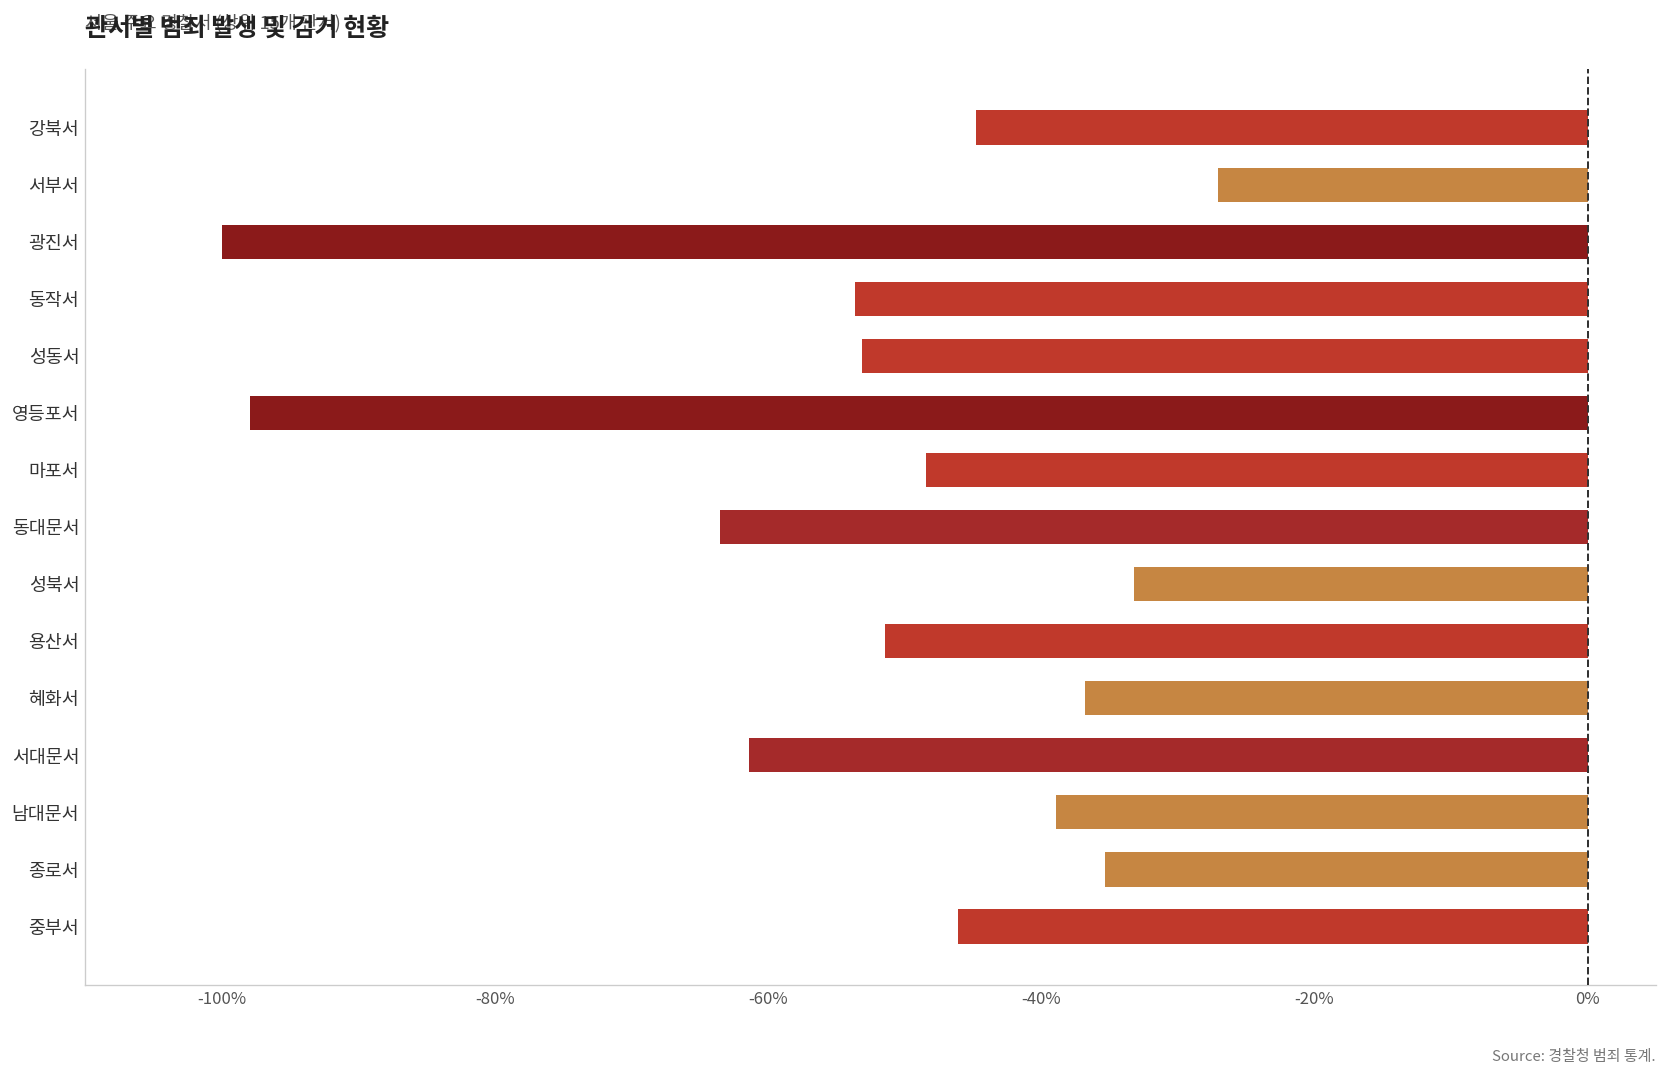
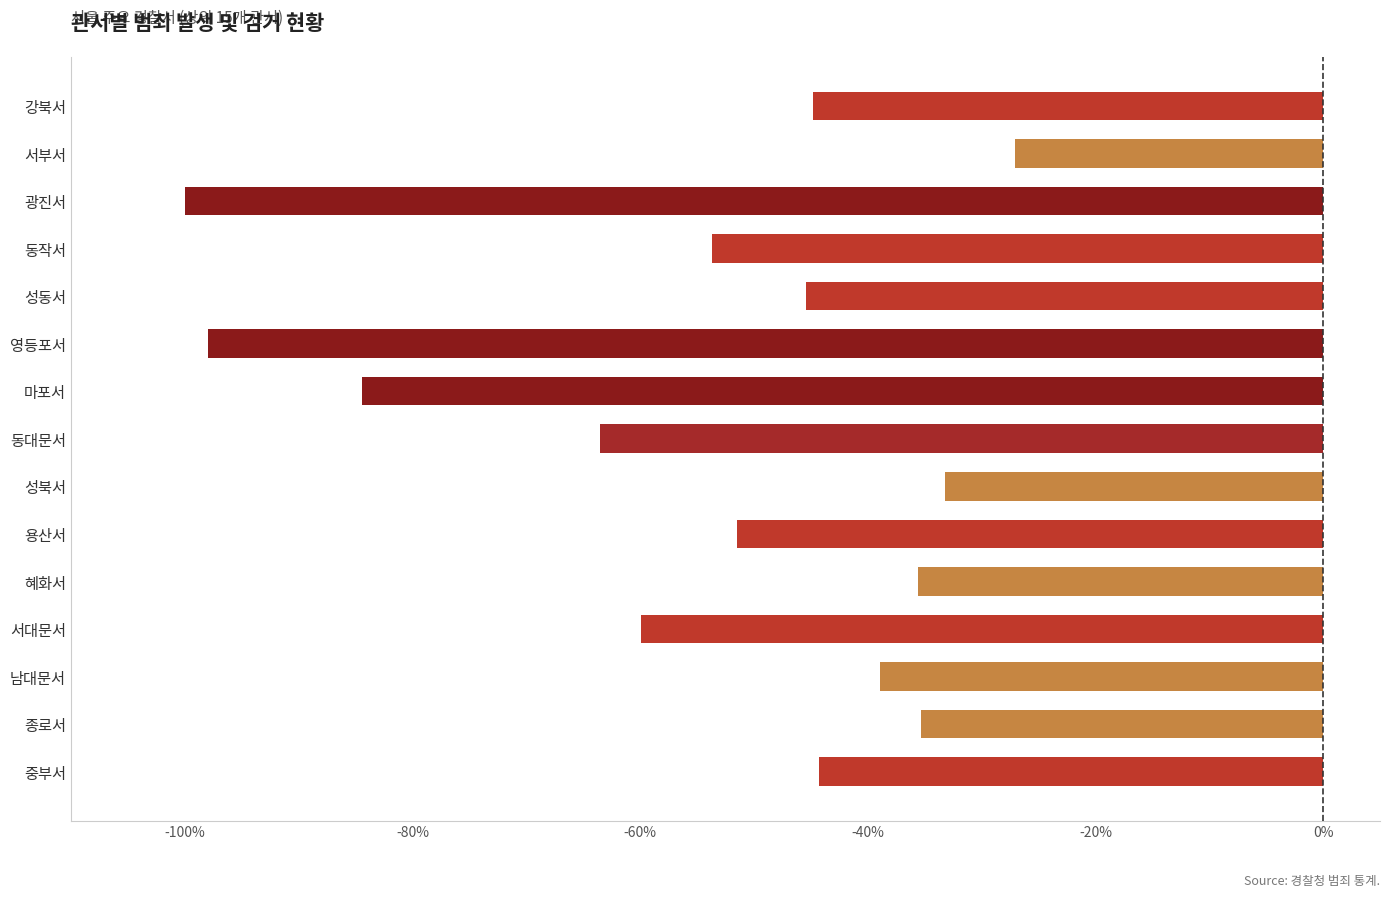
  {
    "강북서": "-44.8%",
    "서부서": "-27.1%",
    "광진서": "-100.0%",
    "동작서": "-53.7%",
-   "성동서": "-53.1%",
+   "성동서": "-45.4%",
    "영등포서": "-98.0%",
-   "마포서": "-48.4%",
+   "마포서": "-84.4%",
    "동대문서": "-63.5%",
    "성북서": "-33.2%",
    "용산서": "-51.5%",
-   "혜화서": "-36.8%",
-   "서대문서": "-61.4%",
+   "혜화서": "-35.6%",
+   "서대문서": "-59.9%",
    "남대문서": "-38.9%",
    "종로서": "-35.4%",
-   "중부서": "-46.1%"
+   "중부서": "-44.3%"
  }
